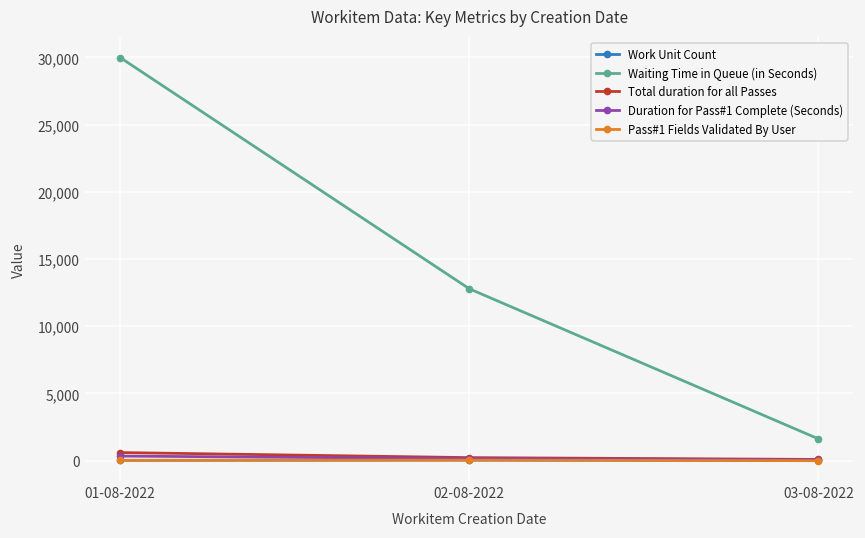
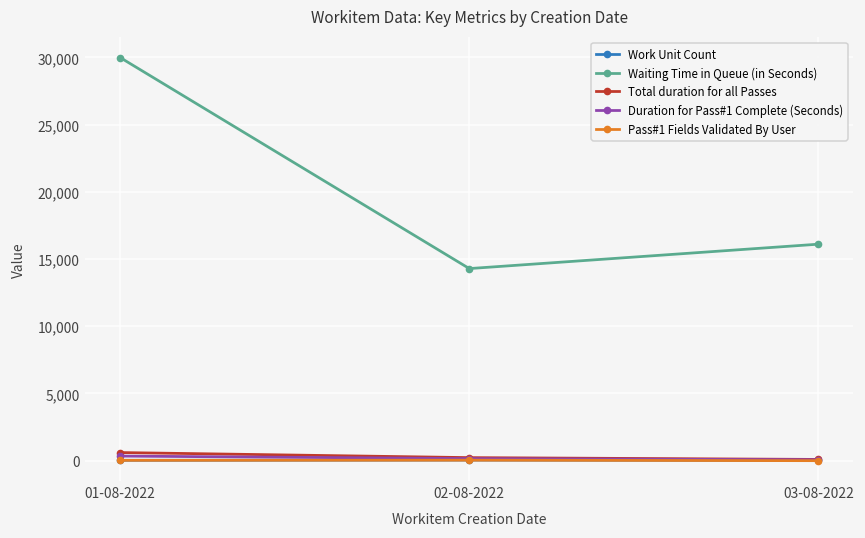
  {
    "Waiting Time in Queue (in Seconds)": {
      "01-08-2022": "30,000",
-     "02-08-2022": "12,800",
-     "03-08-2022": "1,600"
+     "02-08-2022": "14,300",
+     "03-08-2022": "16,100"
    },
    "Total duration for all Passes": {
      "01-08-2022": "600"
    },
    "Duration for Pass#1 Complete (Seconds)": {
      "01-08-2022": "300"
    }
  }
